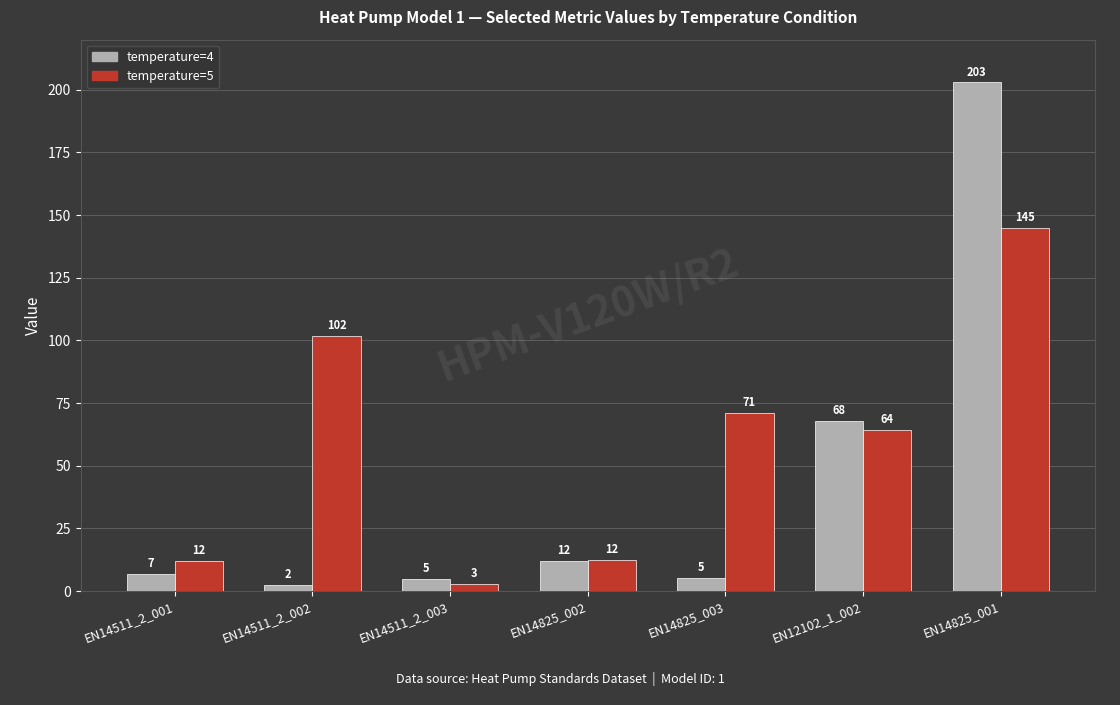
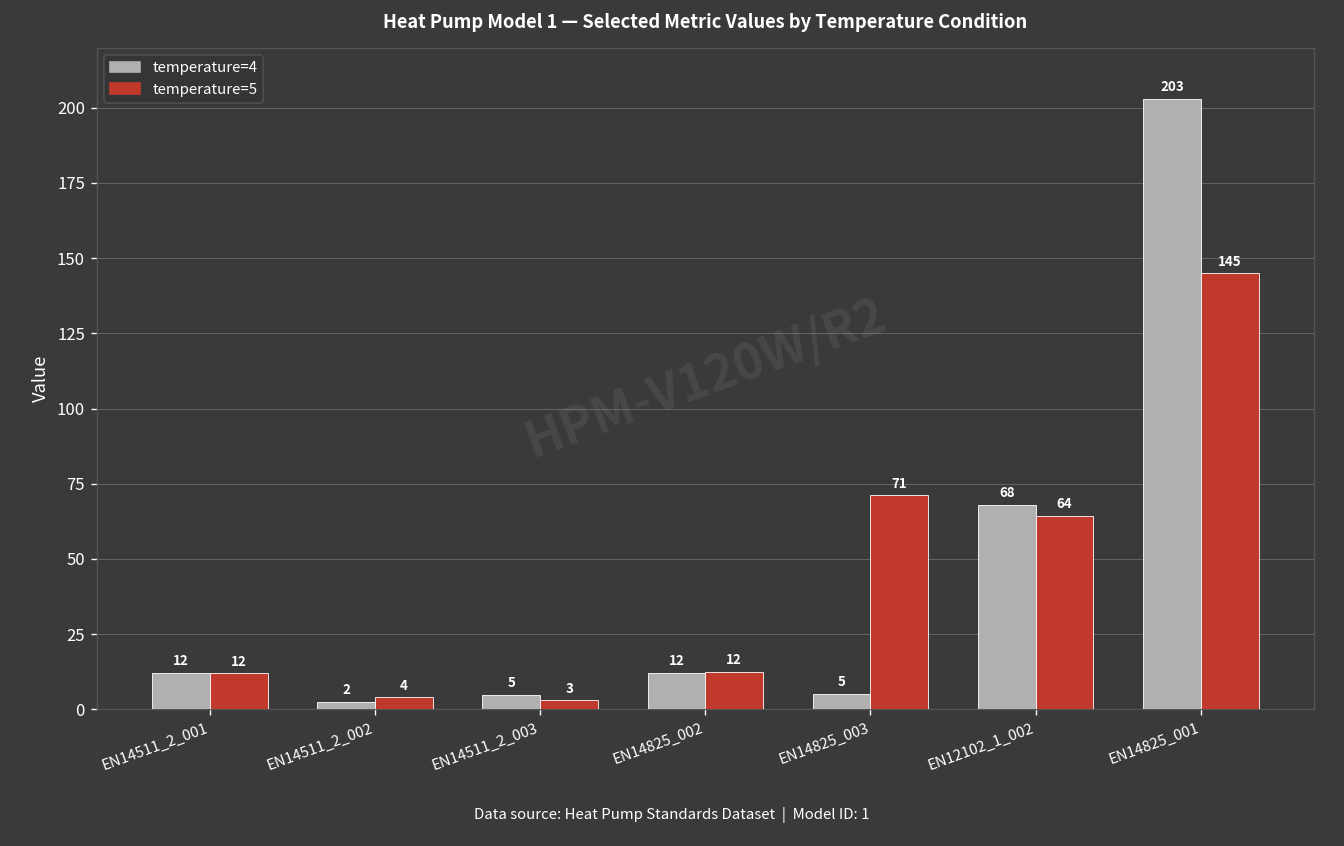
  {
    "temperature=4": {
-     "EN14511_2_001": 7,
+     "EN14511_2_001": 12,
      "EN14511_2_002": 2,
      "EN14511_2_003": 5,
      "EN14825_002": 12,
      "EN14825_003": 5,
      "EN12102_1_002": 68,
      "EN14825_001": 203
    },
    "temperature=5": {
      "EN14511_2_001": 12,
-     "EN14511_2_002": 102,
+     "EN14511_2_002": 4,
      "EN14511_2_003": 3,
      "EN14825_002": 12,
      "EN14825_003": 71,
      "EN12102_1_002": 64,
      "EN14825_001": 145
    }
  }
